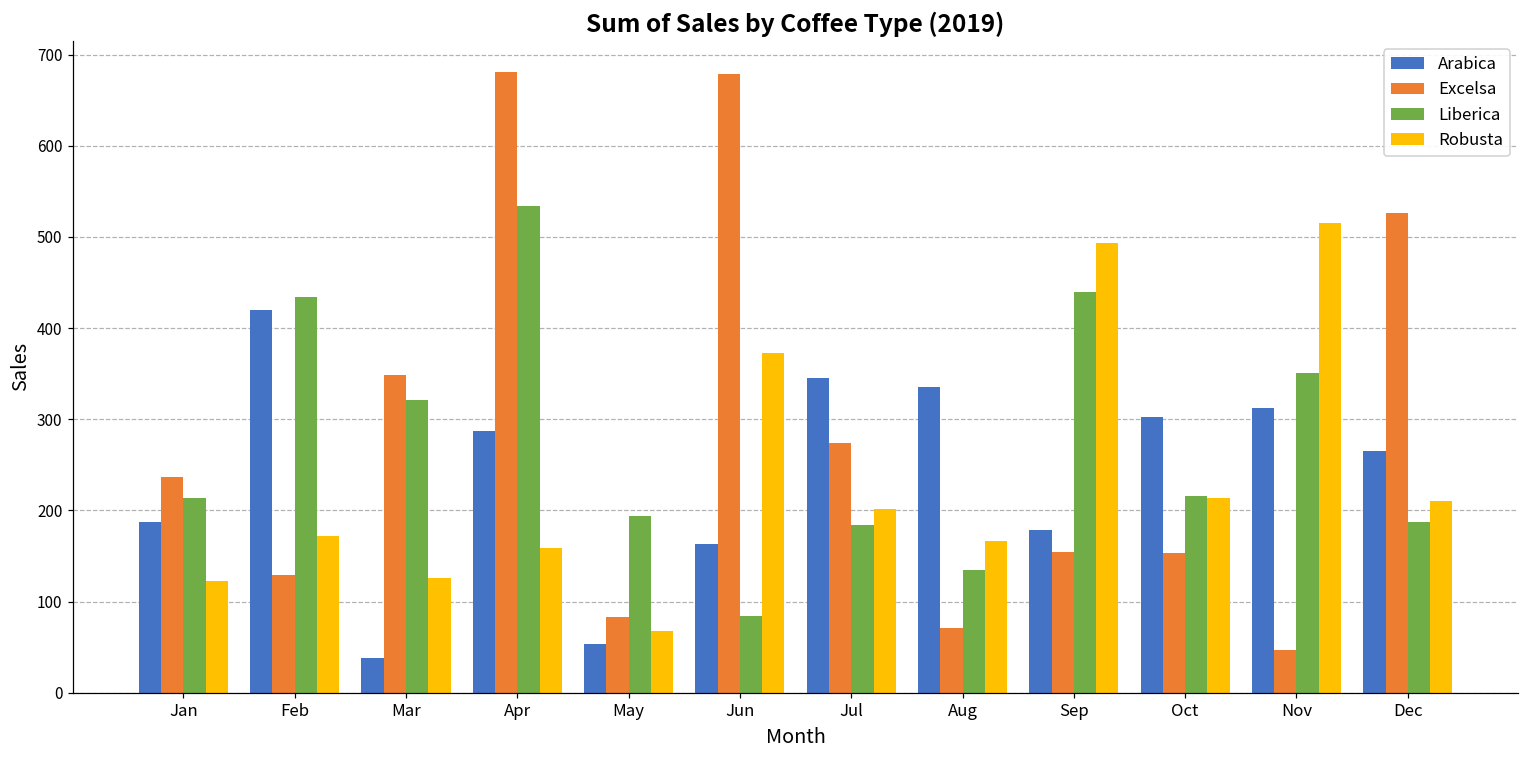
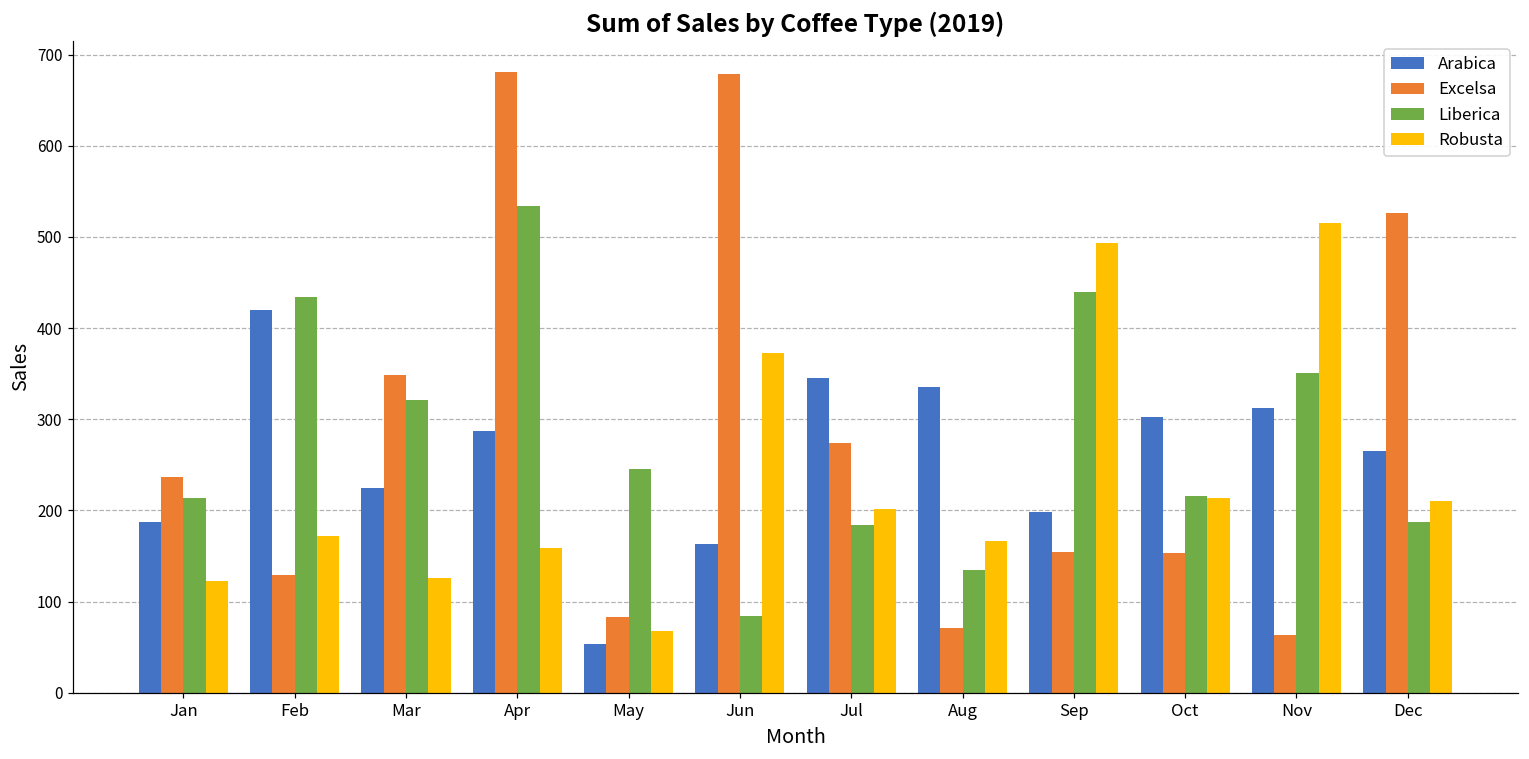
  {
    "Arabica": {
      "Jan": 190,
      "Feb": 420,
-     "Mar": 40,
+     "Mar": 220,
      "Apr": 290,
      "May": 50,
      "Jun": 160,
      "Jul": 350,
      "Aug": 330,
-     "Sep": 180,
+     "Sep": 200,
      "Oct": 300,
      "Nov": 310,
      "Dec": 270
    },
    "Excelsa": {
      "Jan": 240,
      "Feb": 130,
      "Mar": 350,
      "Apr": 680,
      "May": 80,
      "Jun": 680,
      "Jul": 270,
      "Aug": 70,
      "Sep": 150,
      "Oct": 150,
-     "Nov": 50,
+     "Nov": 60,
      "Dec": 530
    },
    "Liberica": {
      "Jan": 210,
      "Feb": 430,
      "Mar": 320,
      "Apr": 530,
-     "May": 190,
+     "May": 250,
      "Jun": 80,
      "Jul": 180,
      "Aug": 130,
      "Sep": 440,
      "Oct": 220,
      "Nov": 350,
      "Dec": 190
    },
    "Robusta": {
      "Jan": 120,
      "Feb": 170,
      "Mar": 130,
      "Apr": 160,
      "May": 70,
      "Jun": 370,
      "Jul": 200,
      "Aug": 170,
      "Sep": 490,
      "Oct": 210,
      "Nov": 510,
      "Dec": 210
    }
  }
